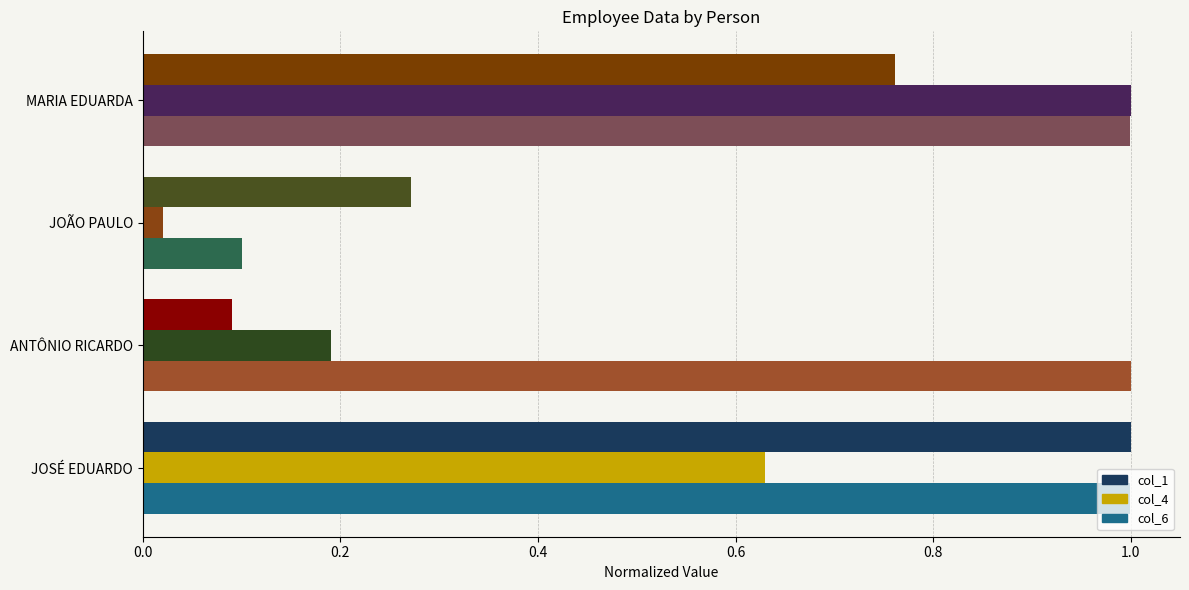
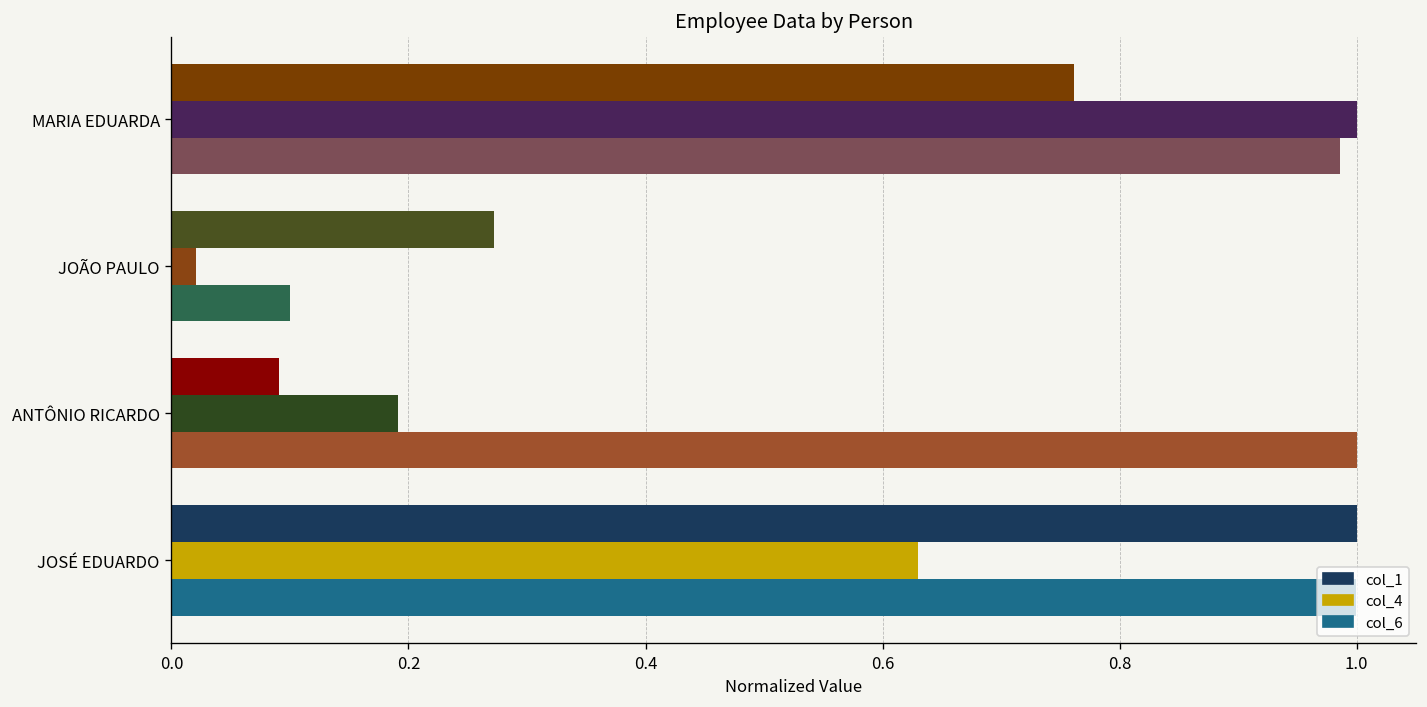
  {
    "col_1": {
      "MARIA EDUARDA": 0.76,
      "JOÃO PAULO": 0.27,
      "ANTÔNIO RICARDO": 0.09,
      "JOSÉ EDUARDO": 1.00
    },
    "col_4": {
      "MARIA EDUARDA": 1.00,
      "JOÃO PAULO": 0.02,
      "ANTÔNIO RICARDO": 0.19,
      "JOSÉ EDUARDO": 0.63
    },
    "col_6": {
-     "MARIA EDUARDA": 1.00,
+     "MARIA EDUARDA": 0.99,
      "JOÃO PAULO": 0.10,
      "ANTÔNIO RICARDO": 1.00
    }
  }
